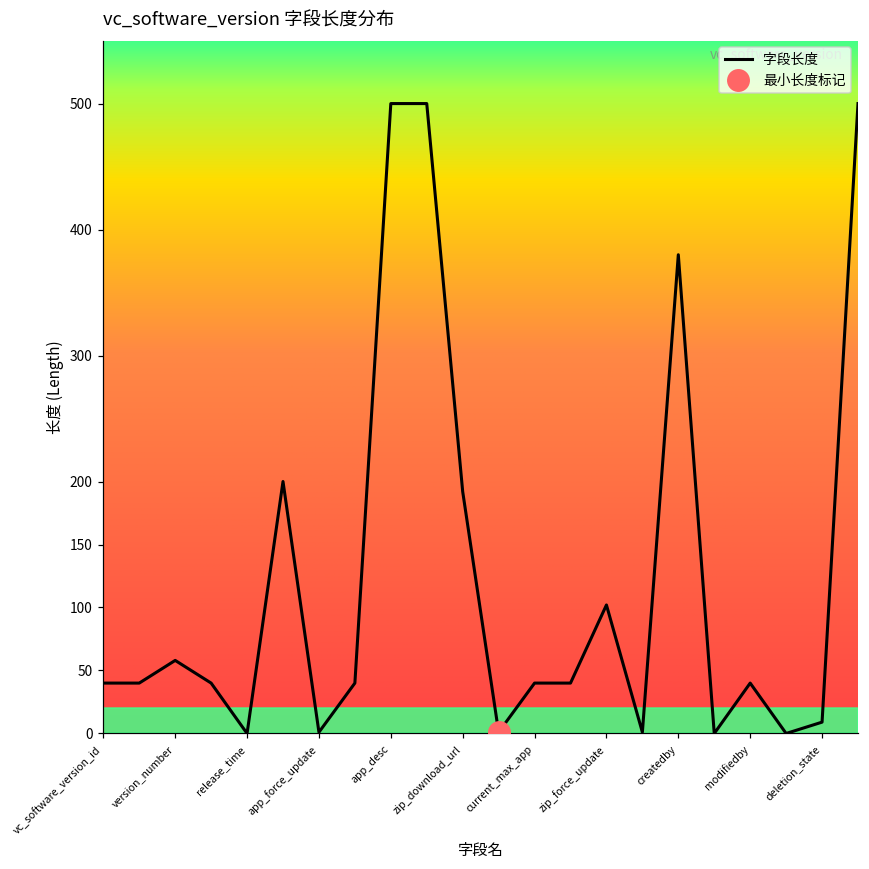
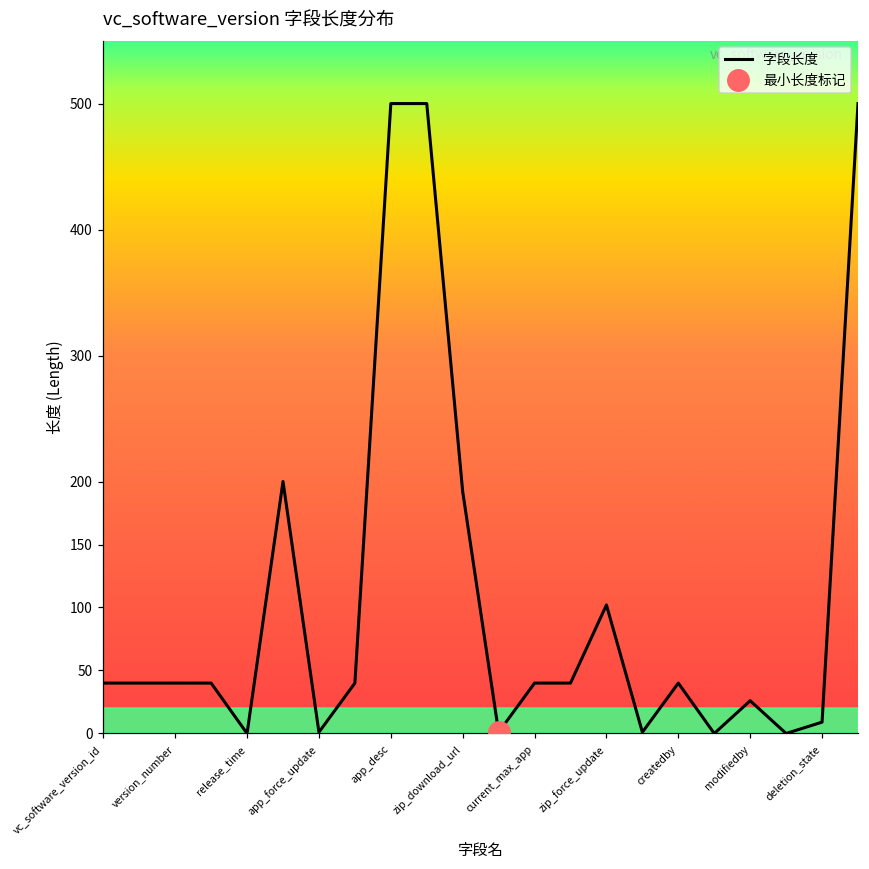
  {
    "字段长度": {
      "vc_software_version_id": 40,
-     "version_number": 58,
+     "version_number": 40,
      "app_desc": 500,
      "zip_download_url": 192,
      "current_max_app": 40,
      "zip_force_update": 102,
-     "createdby": 380,
-     "modifiedby": 40
+     "createdby": 40,
+     "modifiedby": 26
    }
  }
